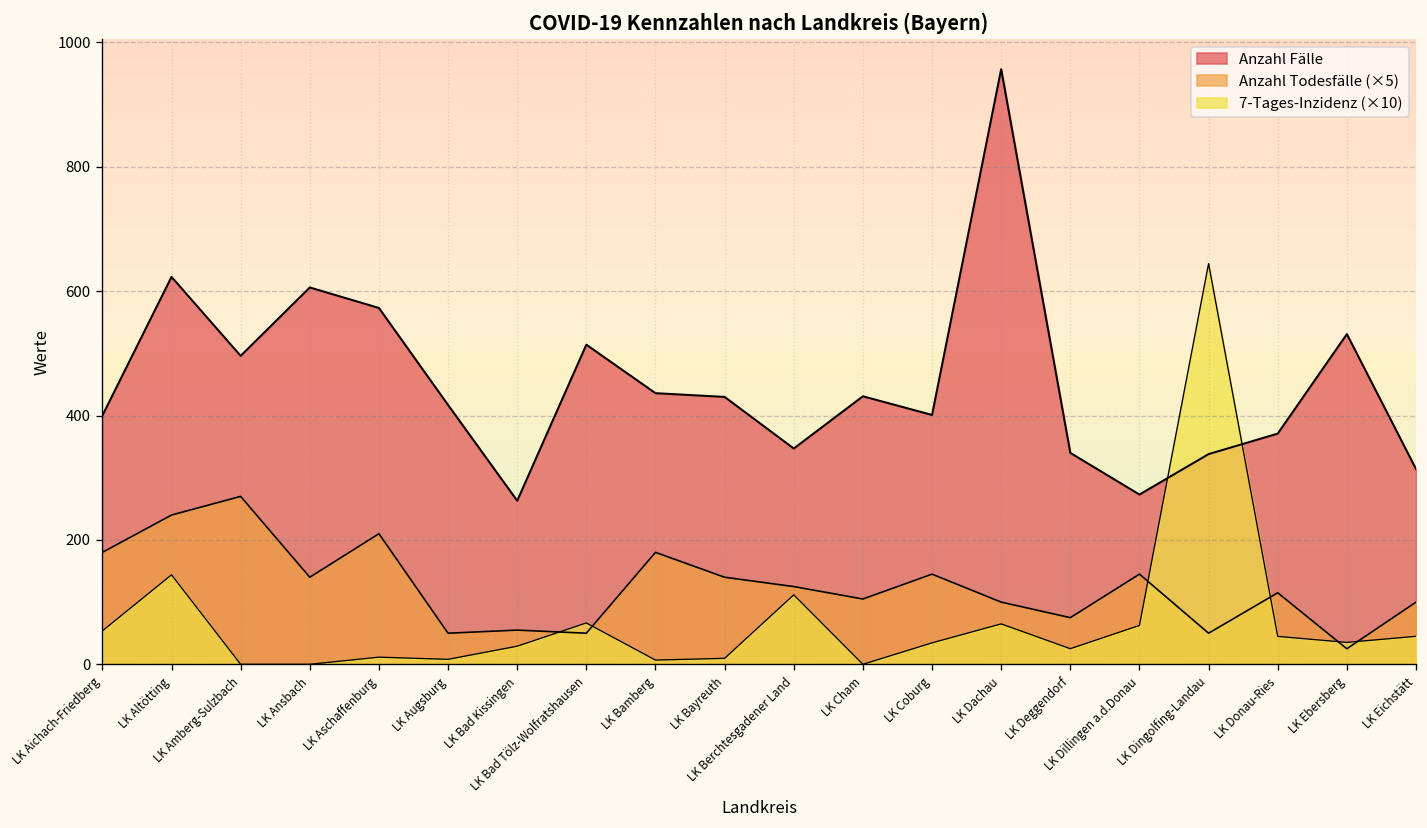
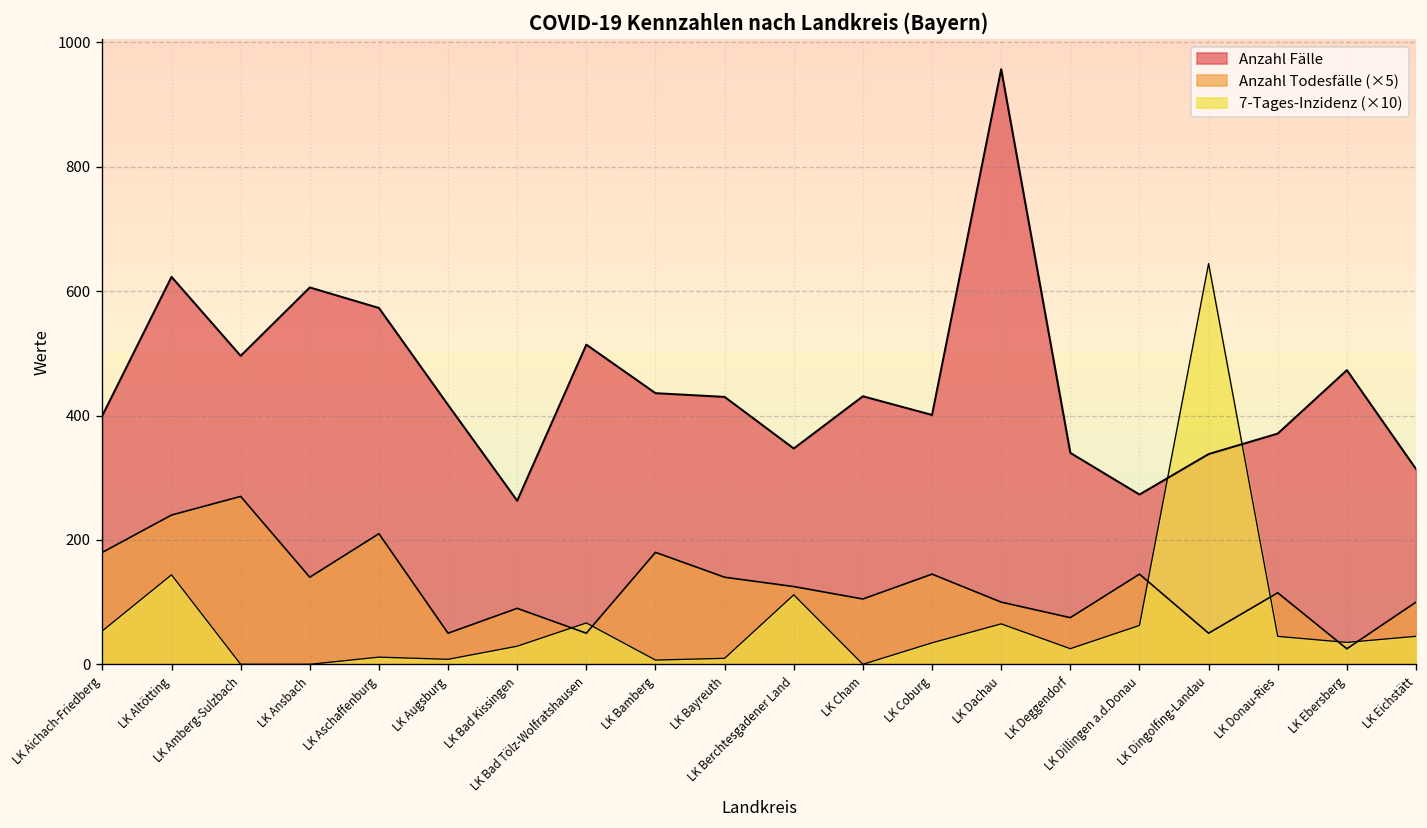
  {
    "Anzahl Fälle": {
      "LK Aichach-Friedberg": 400,
      "LK Altötting": 620,
      "LK Amberg-Sulzbach": 500,
      "LK Ansbach": 610,
      "LK Aschaffenburg": 570,
      "LK Augsburg": 420,
      "LK Bad Kissingen": 260,
      "LK Bad Tölz-Wolfratshausen": 510,
      "LK Bamberg": 440,
      "LK Bayreuth": 430,
      "LK Berchtesgadener Land": 350,
      "LK Cham": 430,
      "LK Coburg": 400,
      "LK Dachau": 960,
      "LK Deggendorf": 340,
      "LK Dillingen a.d.Donau": 270,
      "LK Dingolfing-Landau": 340,
      "LK Donau-Ries": 370,
-     "LK Ebersberg": 530,
+     "LK Ebersberg": 470,
      "LK Eichstätt": 310
    },
    "Anzahl Todesfälle (×5)": {
      "LK Aichach-Friedberg": 180,
      "LK Altötting": 240,
      "LK Amberg-Sulzbach": 270,
      "LK Ansbach": 140,
      "LK Aschaffenburg": 210,
      "LK Augsburg": 50,
-     "LK Bad Kissingen": 60,
+     "LK Bad Kissingen": 90,
      "LK Bad Tölz-Wolfratshausen": 50,
      "LK Bamberg": 180,
      "LK Bayreuth": 140,
      "LK Berchtesgadener Land": 130,
      "LK Cham": 110,
      "LK Coburg": 150,
      "LK Dachau": 100,
      "LK Deggendorf": 80,
      "LK Dillingen a.d.Donau": 150,
      "LK Dingolfing-Landau": 50,
      "LK Donau-Ries": 120,
      "LK Ebersberg": 30,
      "LK Eichstätt": 100
    },
    "7-Tages-Inzidenz (×10)": {
      "LK Aichach-Friedberg": 50,
      "LK Altötting": 140,
      "LK Amberg-Sulzbach": 0,
      "LK Ansbach": 0,
      "LK Aschaffenburg": 10,
      "LK Augsburg": 10,
      "LK Bad Kissingen": 30,
      "LK Bad Tölz-Wolfratshausen": 70,
      "LK Bamberg": 10,
      "LK Bayreuth": 10,
      "LK Berchtesgadener Land": 110,
      "LK Cham": 0,
      "LK Coburg": 30,
      "LK Dachau": 70,
      "LK Deggendorf": 30,
      "LK Dillingen a.d.Donau": 60,
      "LK Dingolfing-Landau": 640,
      "LK Donau-Ries": 40,
      "LK Ebersberg": 40,
      "LK Eichstätt": 50
    }
  }
